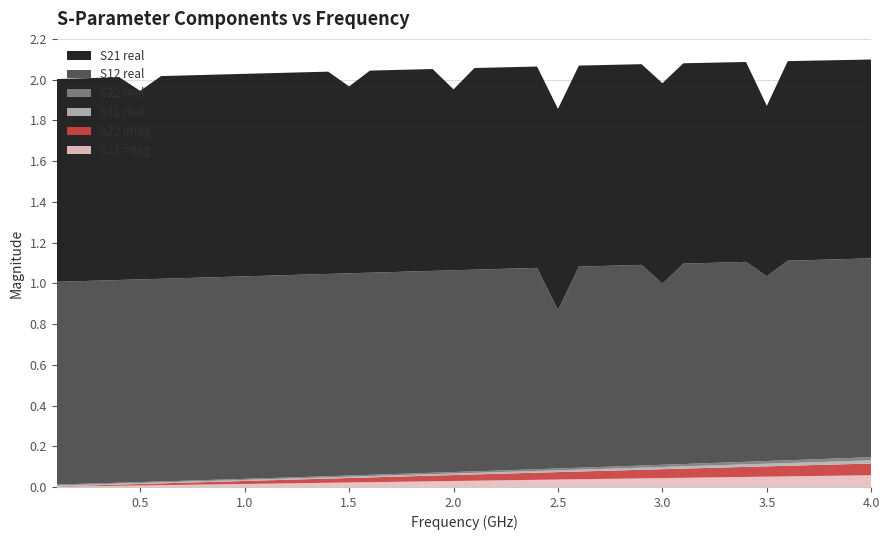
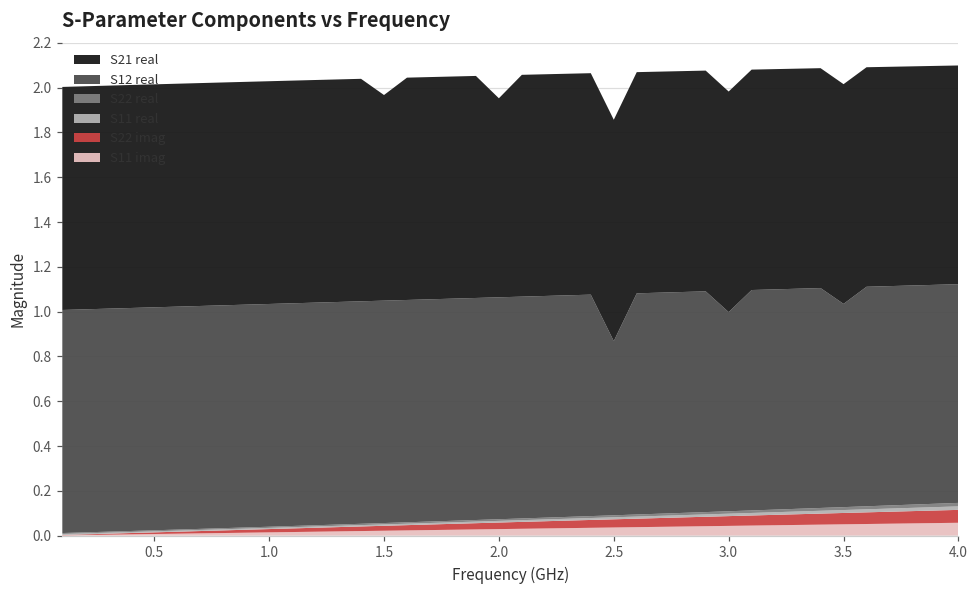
  {
    "S12 real": {
      "0.5": 1.00,
      "1.0": 0.99,
      "1.5": 0.99,
      "2.0": 0.99,
      "2.5": 0.78,
      "3.0": 0.89,
      "3.5": 0.91,
      "4.0": 0.98
    },
    "S21 real": {
-     "0.5": 0.93,
+     "0.5": 1.00,
      "1.0": 0.99,
      "1.5": 0.92,
      "2.0": 0.89,
      "2.5": 0.99,
      "3.0": 0.98,
-     "3.5": 0.84,
+     "3.5": 0.98,
      "4.0": 0.98
    }
  }
